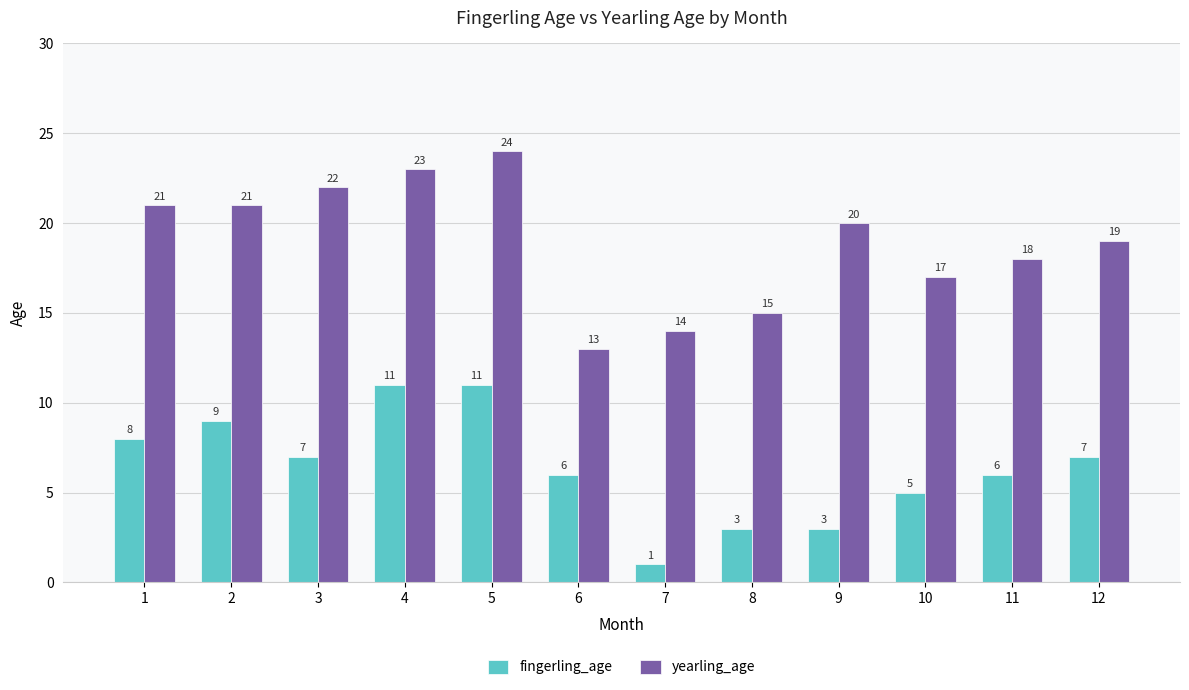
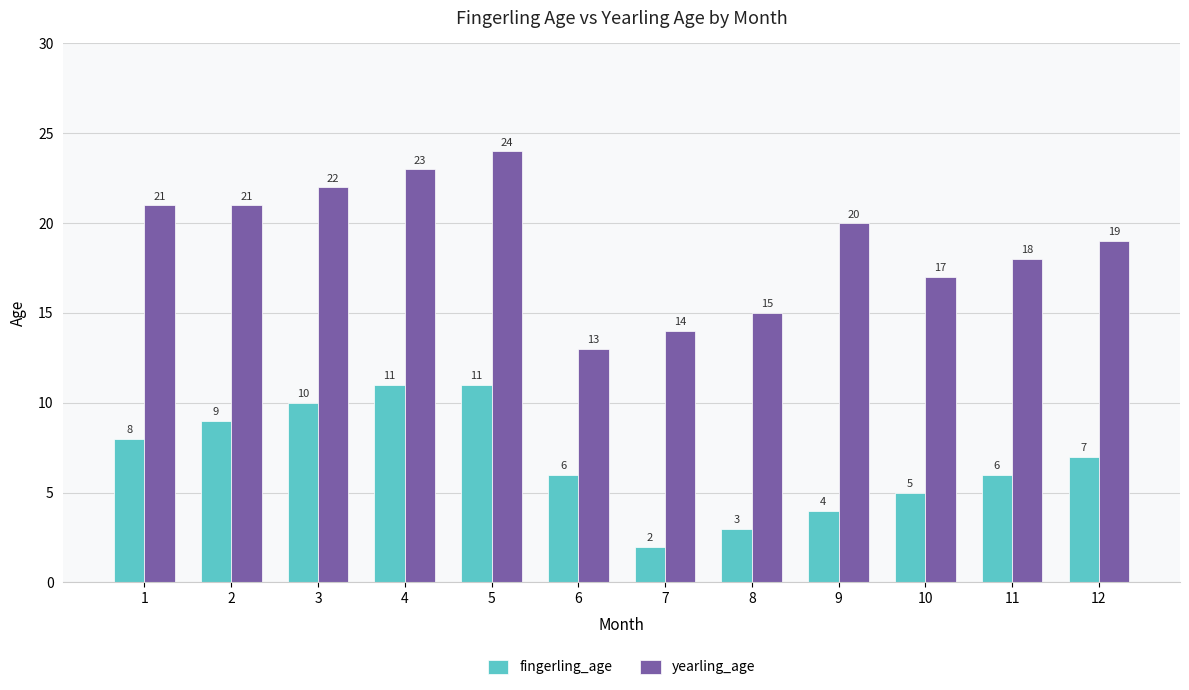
  {
    "fingerling_age": {
      "1": 8,
      "2": 9,
-     "3": 7,
+     "3": 10,
      "4": 11,
      "5": 11,
      "6": 6,
-     "7": 1,
+     "7": 2,
      "8": 3,
-     "9": 3,
+     "9": 4,
      "10": 5,
      "11": 6,
      "12": 7
    },
    "yearling_age": {
      "1": 21,
      "2": 21,
      "3": 22,
      "4": 23,
      "5": 24,
      "6": 13,
      "7": 14,
      "8": 15,
      "9": 20,
      "10": 17,
      "11": 18,
      "12": 19
    }
  }
